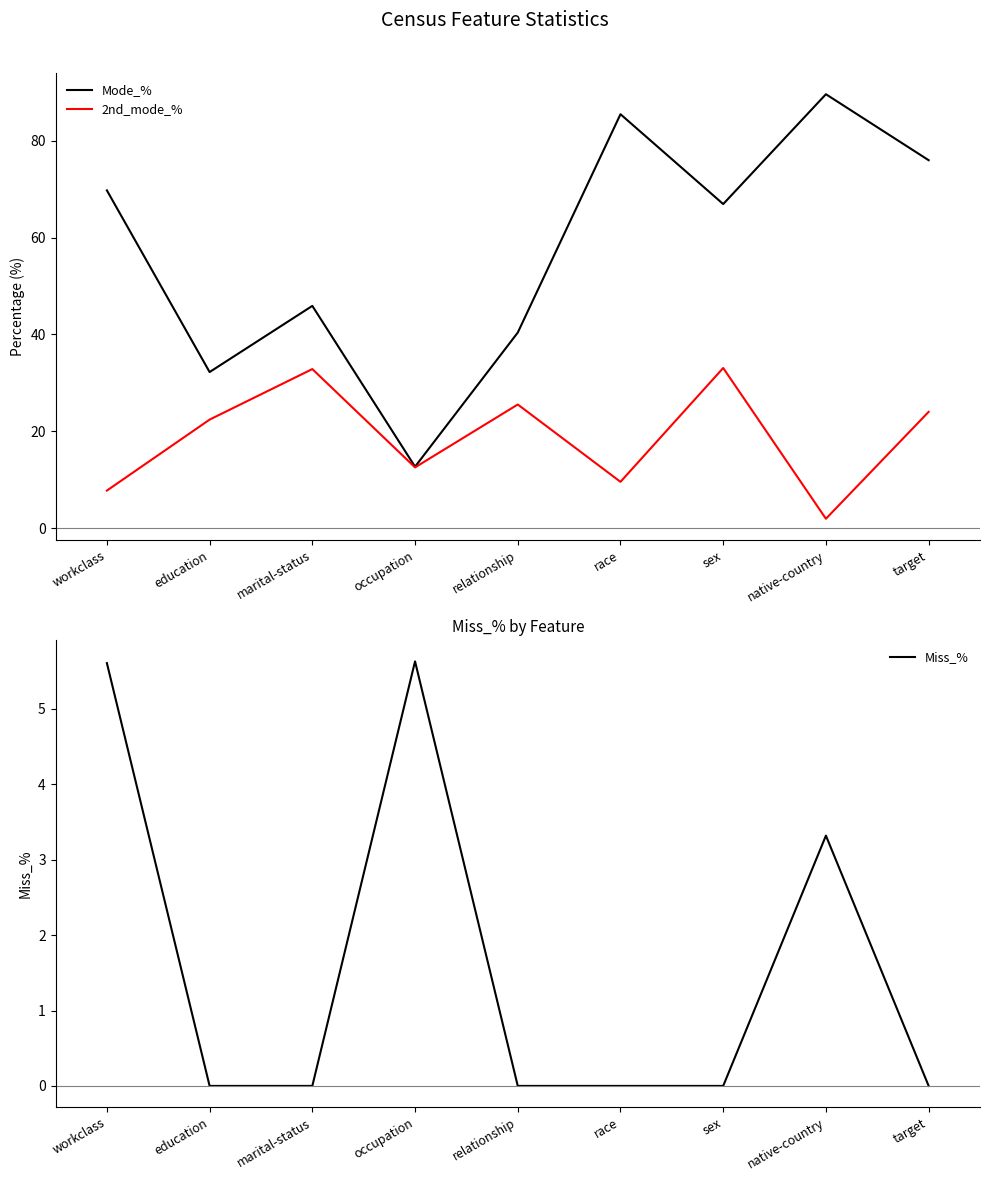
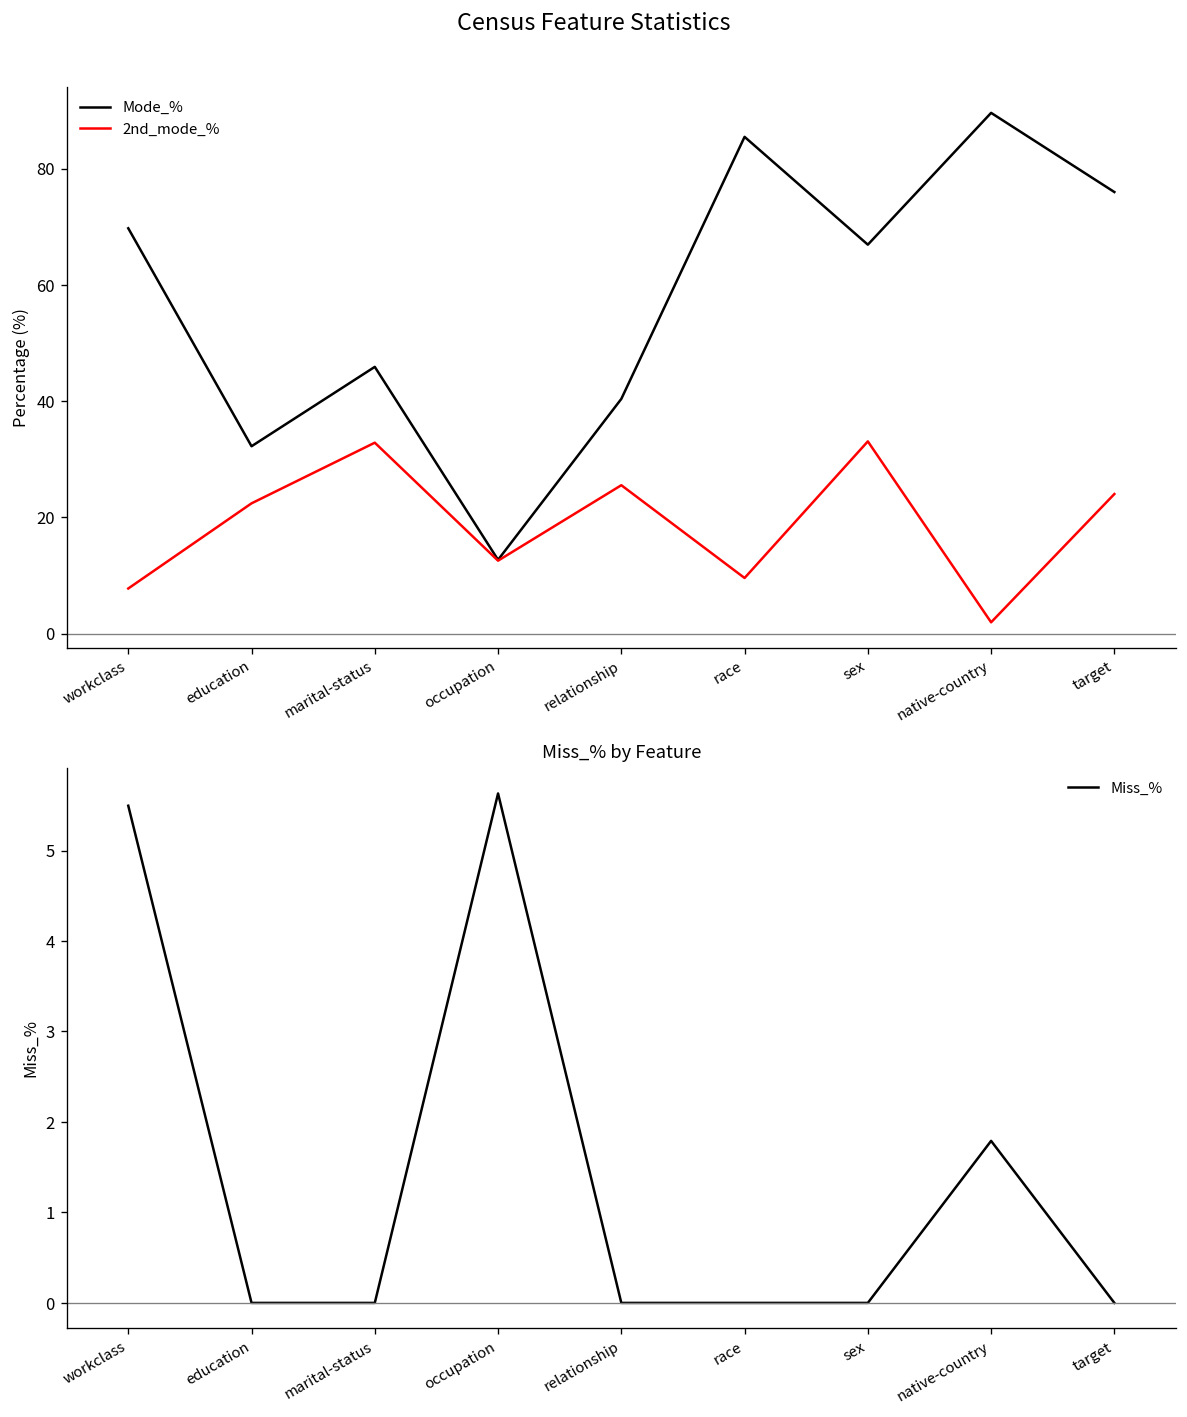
  {
    "Miss_% by Feature": {
-     "workclass": 5.6,
+     "workclass": 5.5,
      "education": 0.0,
      "marital-status": 0.0,
      "occupation": 5.6,
      "relationship": 0.0,
      "race": 0.0,
      "sex": 0.0,
-     "native-country": 3.3,
+     "native-country": 1.8,
      "target": 0.0
    }
  }
